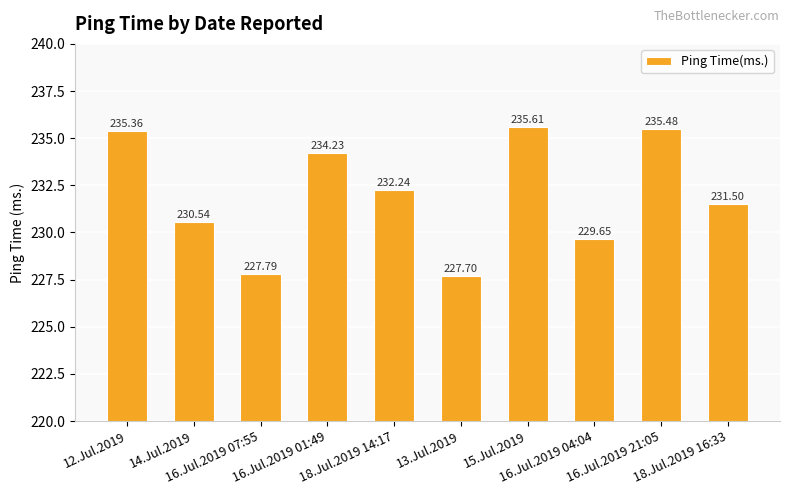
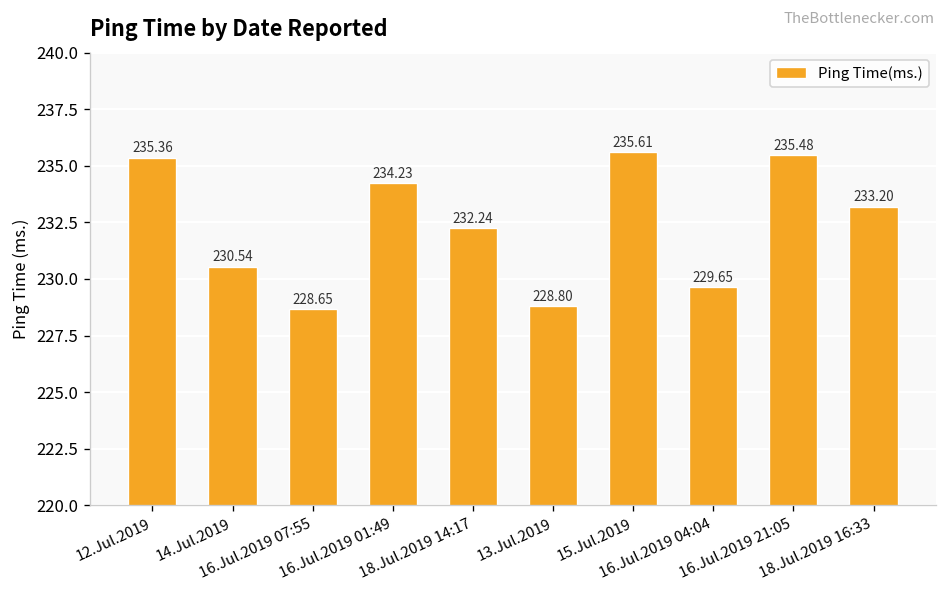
  {
    "12.Jul.2019": 235.36,
    "14.Jul.2019": 230.54,
-   "16.Jul.2019 07:55": 227.79,
+   "16.Jul.2019 07:55": 228.65,
    "16.Jul.2019 01:49": 234.23,
    "18.Jul.2019 14:17": 232.24,
-   "13.Jul.2019": 227.70,
+   "13.Jul.2019": 228.80,
    "15.Jul.2019": 235.61,
    "16.Jul.2019 04:04": 229.65,
    "16.Jul.2019 21:05": 235.48,
-   "18.Jul.2019 16:33": 231.50
+   "18.Jul.2019 16:33": 233.20
  }
